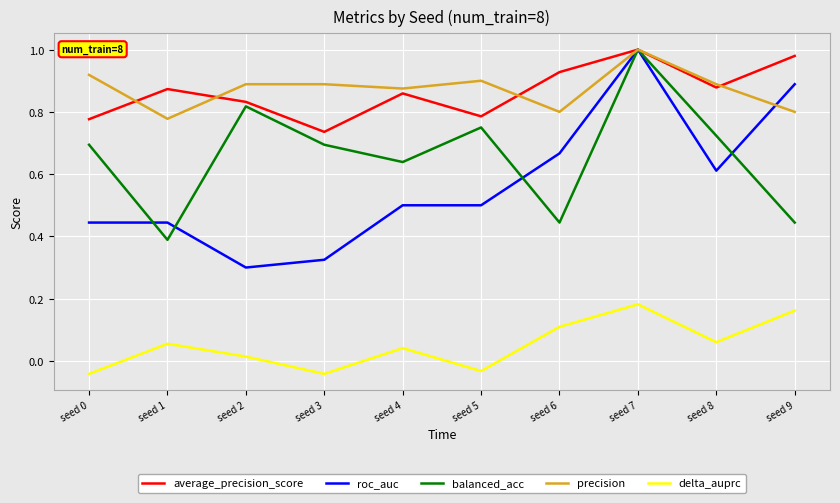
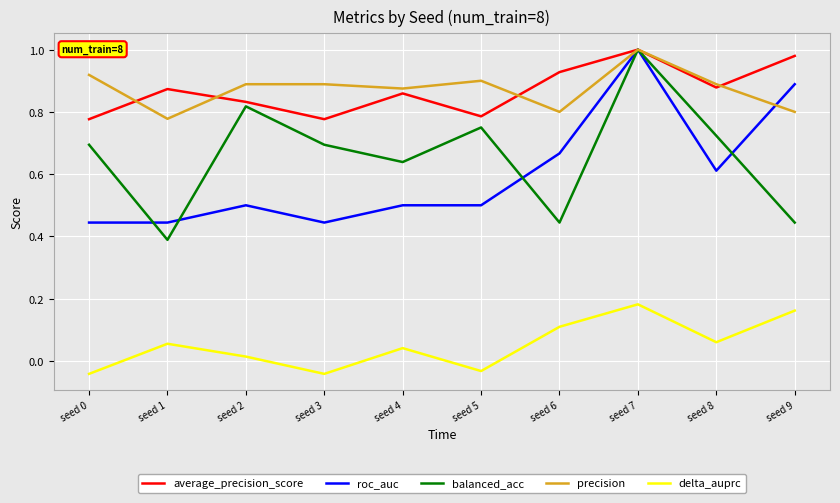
  {
    "average_precision_score": {
      "seed 0": 0.78,
      "seed 1": 0.87,
      "seed 2": 0.83,
-     "seed 3": 0.74,
+     "seed 3": 0.78,
      "seed 4": 0.86,
      "seed 5": 0.79,
      "seed 6": 0.93,
      "seed 8": 0.88,
      "seed 9": 0.98
    },
    "roc_auc": {
      "seed 0": 0.44,
      "seed 1": 0.44,
-     "seed 2": 0.3,
-     "seed 3": 0.32,
+     "seed 2": 0.5,
+     "seed 3": 0.44,
      "seed 4": 0.50,
      "seed 5": 0.50,
      "seed 6": 0.67,
      "seed 8": 0.61,
      "seed 9": 0.89
    },
    "balanced_acc": {
      "seed 0": 0.69,
      "seed 1": 0.39,
      "seed 2": 0.82,
      "seed 3": 0.69,
      "seed 4": 0.64,
      "seed 5": 0.75,
      "seed 6": 0.44,
      "seed 8": 0.72,
      "seed 9": 0.44
    },
    "precision": {
      "seed 1": 0.78,
      "seed 2": 0.89,
      "seed 3": 0.89,
      "seed 4": 0.88,
      "seed 5": 0.90,
      "seed 6": 0.80,
      "seed 8": 0.89,
      "seed 9": 0.80
    },
    "delta_auprc": {
      "seed 0": -0.04,
      "seed 1": 0.06,
      "seed 2": 0.01,
      "seed 3": -0.04,
      "seed 4": 0.04,
      "seed 5": -0.03,
      "seed 6": 0.11,
      "seed 7": 0.18,
      "seed 8": 0.06,
      "seed 9": 0.16
    }
  }
